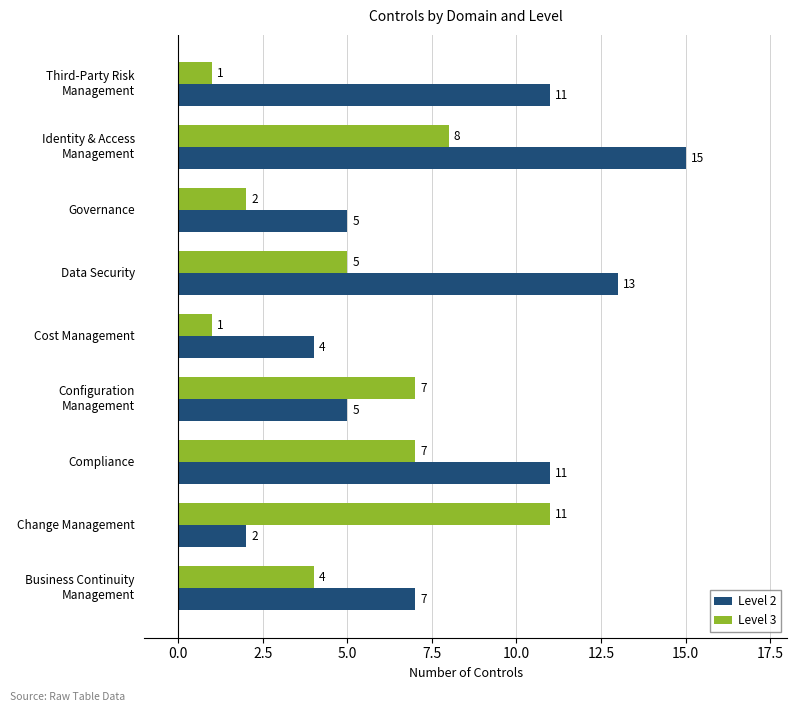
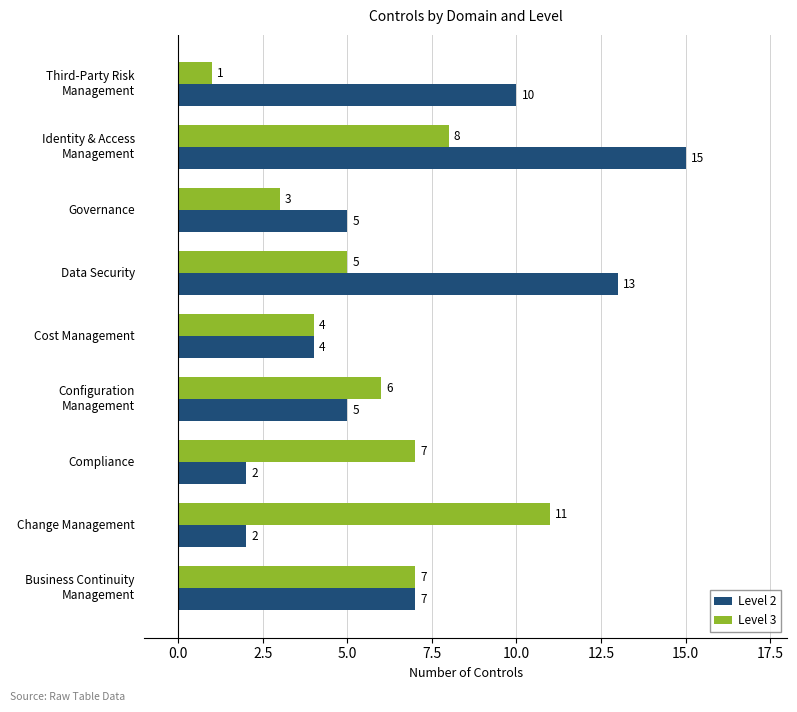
  {
    "Level 2": {
-     "Third-Party Risk Management": 11,
+     "Third-Party Risk Management": 10,
      "Identity & Access Management": 15,
      "Governance": 5,
      "Data Security": 13,
      "Cost Management": 4,
      "Configuration Management": 5,
-     "Compliance": 11,
+     "Compliance": 2,
      "Change Management": 2,
      "Business Continuity Management": 7
    },
    "Level 3": {
      "Third-Party Risk Management": 1,
      "Identity & Access Management": 8,
-     "Governance": 2,
+     "Governance": 3,
      "Data Security": 5,
-     "Cost Management": 1,
-     "Configuration Management": 7,
+     "Cost Management": 4,
+     "Configuration Management": 6,
      "Compliance": 7,
      "Change Management": 11,
-     "Business Continuity Management": 4
+     "Business Continuity Management": 7
    }
  }
